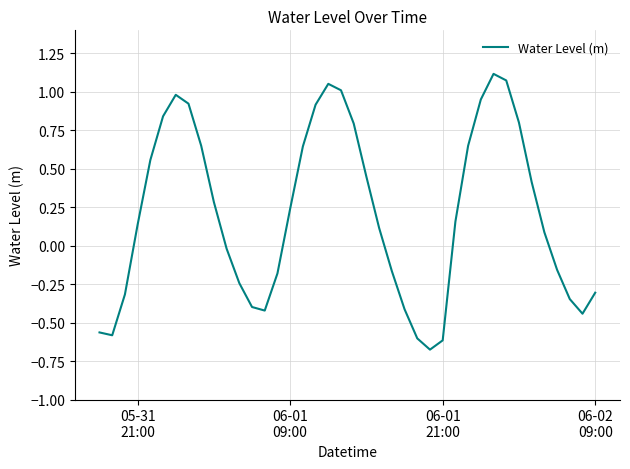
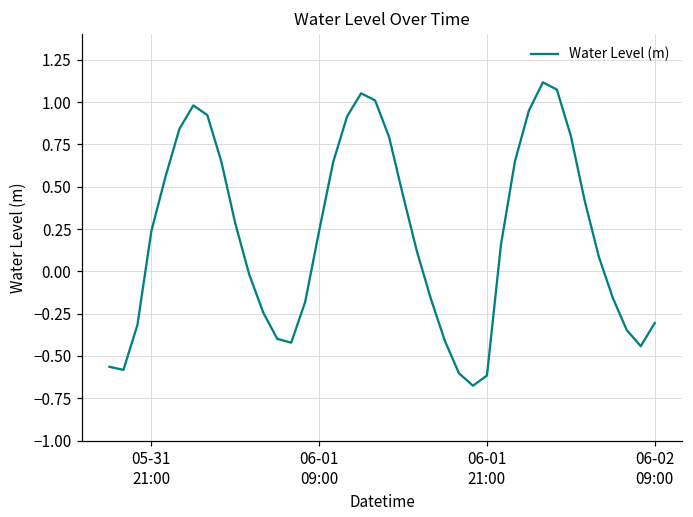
  {
-   "05-31 21:00": 0.14,
+   "05-31 21:00": 0.24,
    "06-01 09:00": 0.24,
    "06-01 21:00": -0.62,
    "06-02 09:00": -0.31
  }
